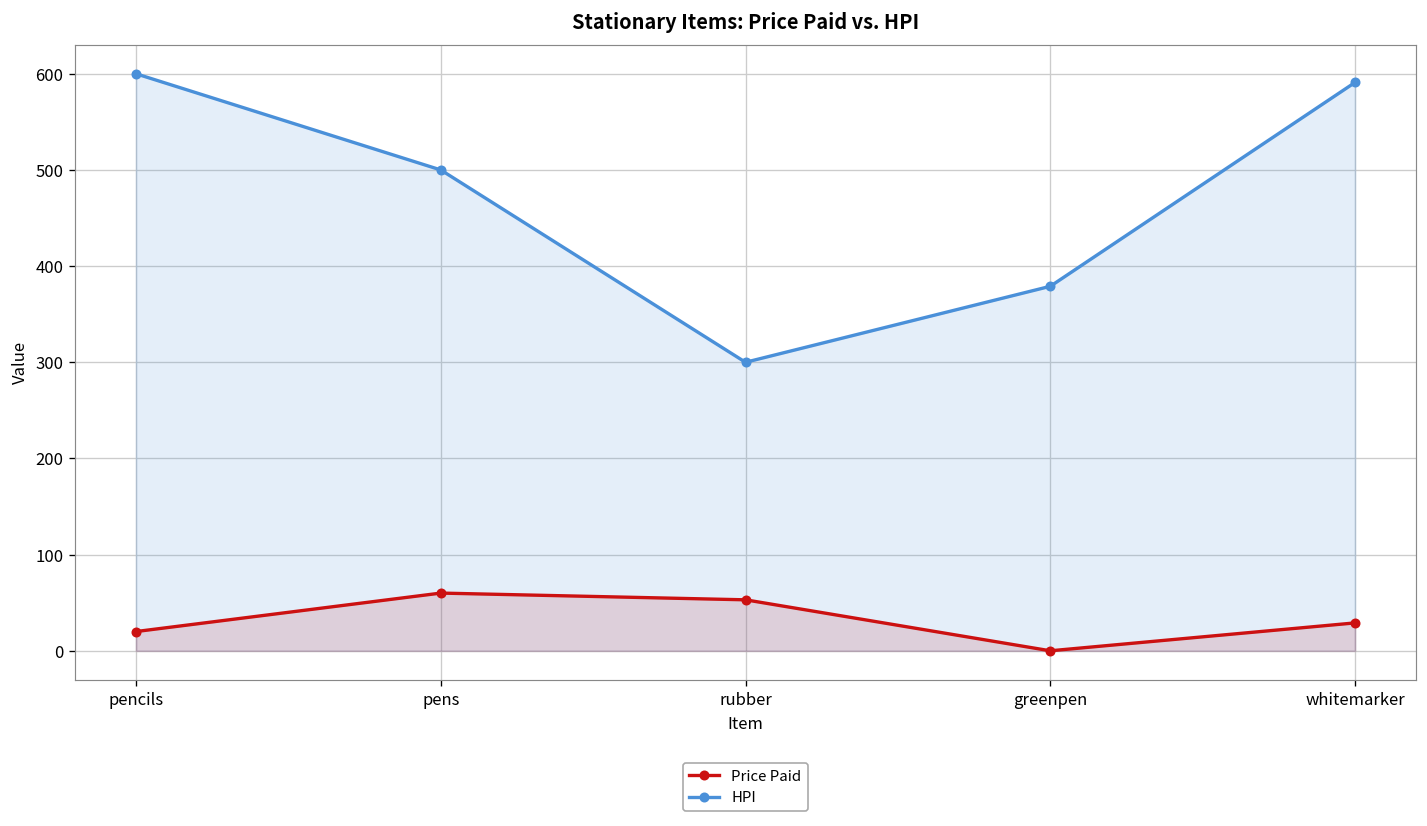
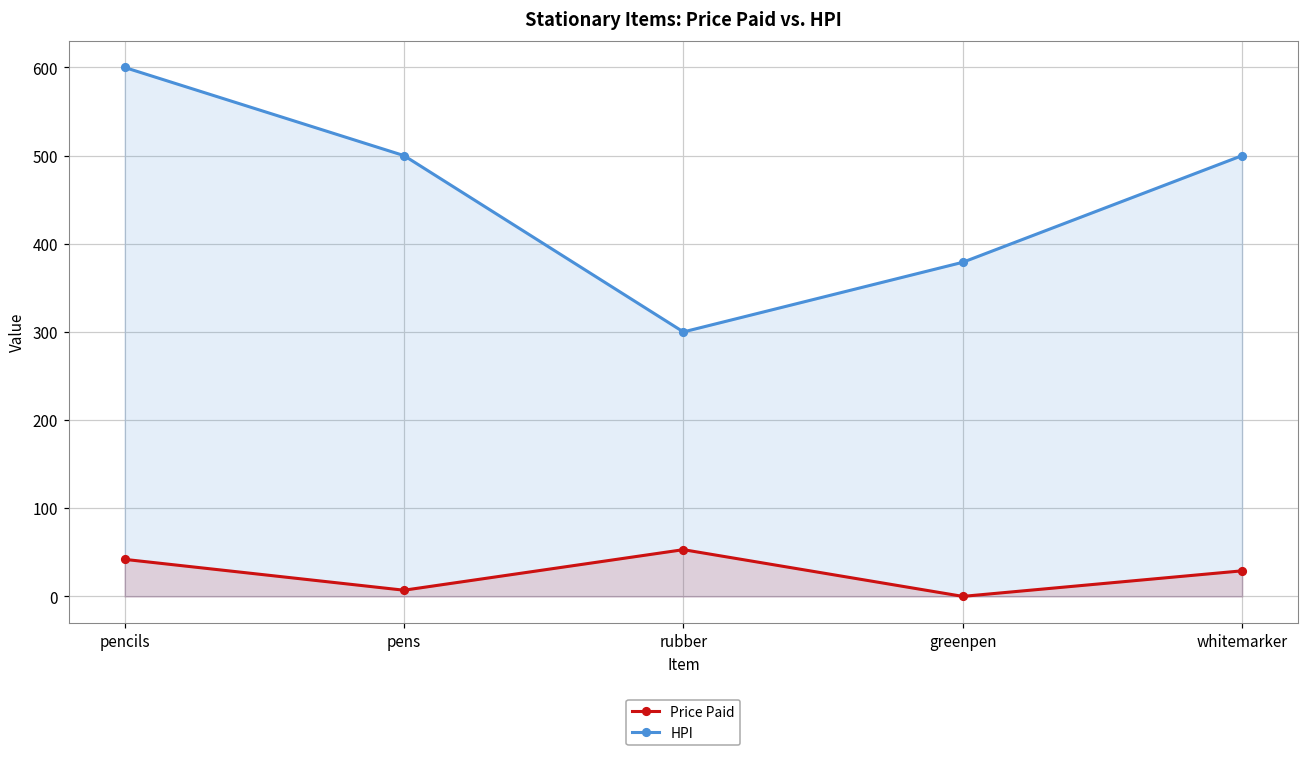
  {
    "Price Paid": {
-     "pencils": 20,
-     "pens": 60,
+     "pencils": 40,
+     "pens": 10,
      "rubber": 50,
      "greenpen": 0,
      "whitemarker": 30
    },
    "HPI": {
      "pencils": 600,
      "pens": 500,
      "rubber": 300,
      "greenpen": 380,
-     "whitemarker": 590
+     "whitemarker": 500
    }
  }
